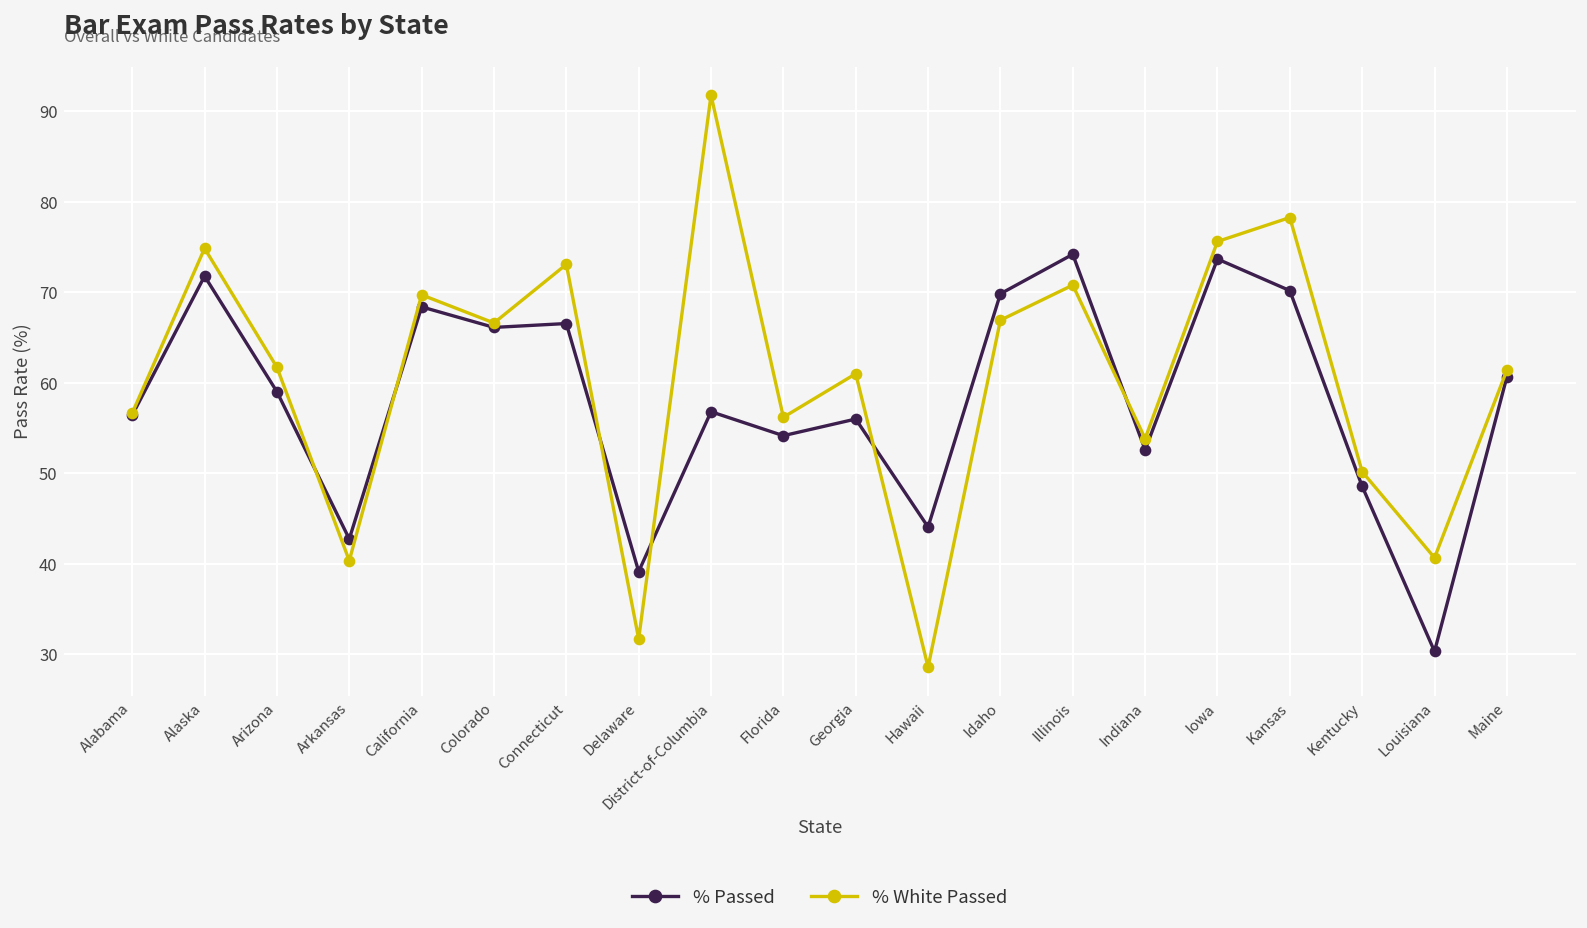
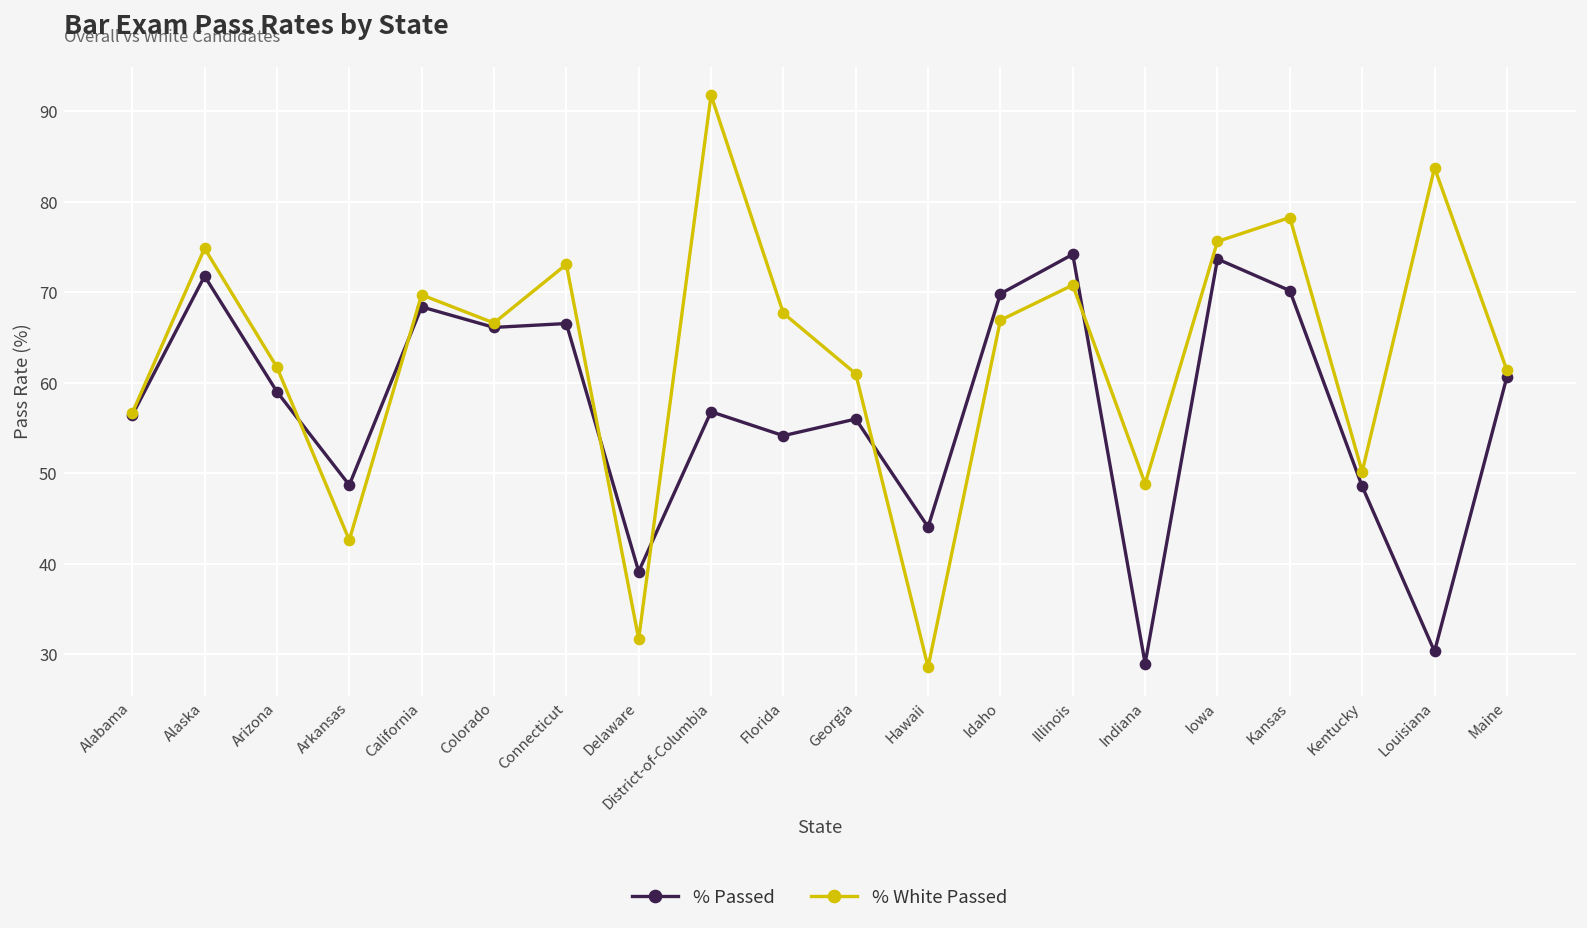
  {
    "% Passed": {
      "Alaska": 72,
      "Arizona": 59,
-     "Arkansas": 43,
+     "Arkansas": 49,
      "California": 68,
      "Colorado": 66,
      "Connecticut": 67,
      "Delaware": 39,
      "District-of-Columbia": 57,
      "Florida": 54,
      "Georgia": 56,
      "Hawaii": 44,
      "Idaho": 70,
      "Illinois": 74,
-     "Indiana": 53,
+     "Indiana": 29,
      "Iowa": 74,
      "Kansas": 70,
      "Kentucky": 49,
      "Louisiana": 30,
      "Maine": 61
    },
    "% White Passed": {
      "Alaska": 75,
      "Arizona": 62,
-     "Arkansas": 40,
+     "Arkansas": 43,
      "California": 70,
      "Colorado": 67,
      "Connecticut": 73,
      "Delaware": 32,
      "District-of-Columbia": 92,
-     "Florida": 56,
+     "Florida": 68,
      "Georgia": 61,
      "Hawaii": 29,
      "Idaho": 67,
      "Illinois": 71,
-     "Indiana": 54,
+     "Indiana": 49,
      "Iowa": 76,
      "Kansas": 78,
      "Kentucky": 50,
-     "Louisiana": 41,
+     "Louisiana": 84,
      "Maine": 61
    }
  }
